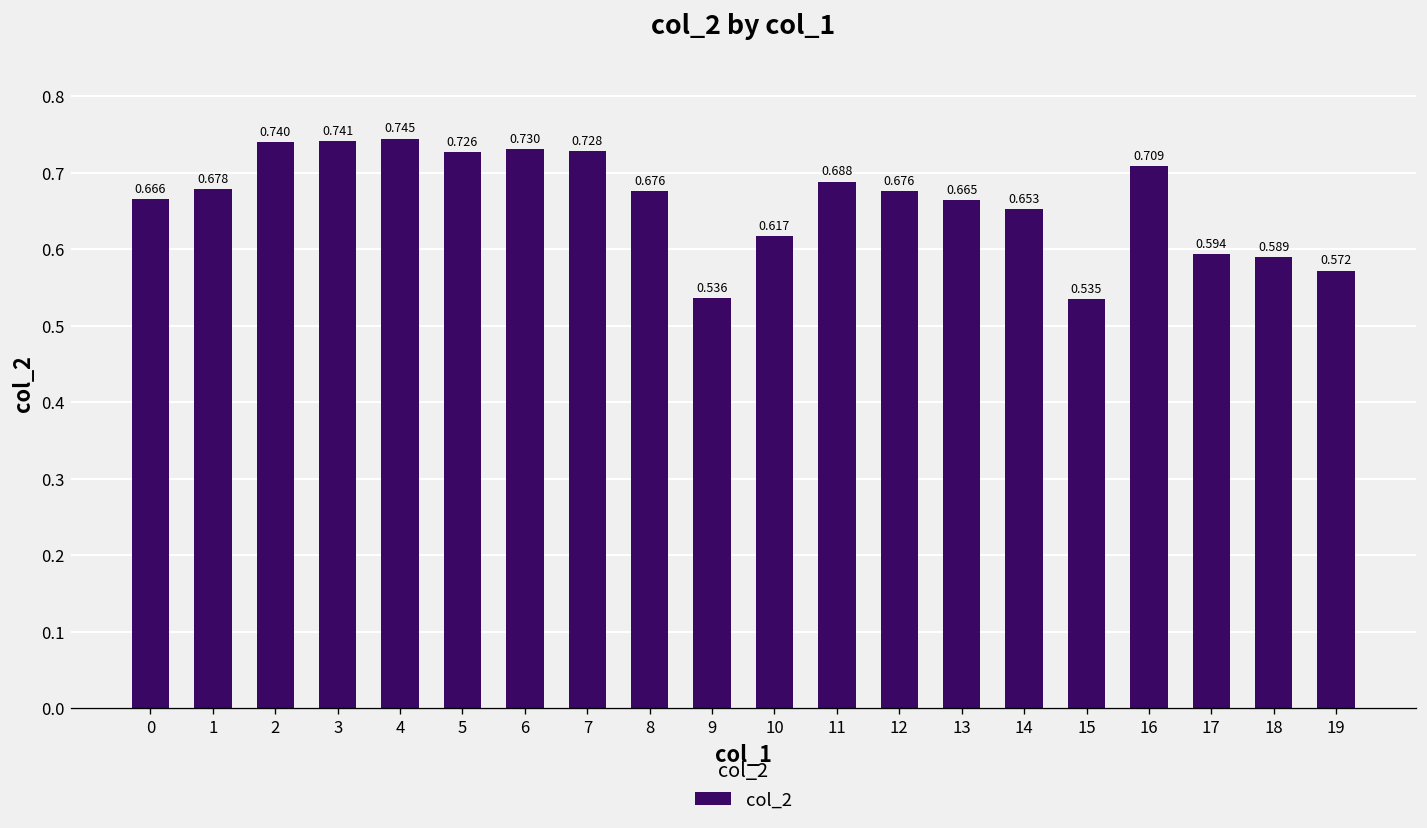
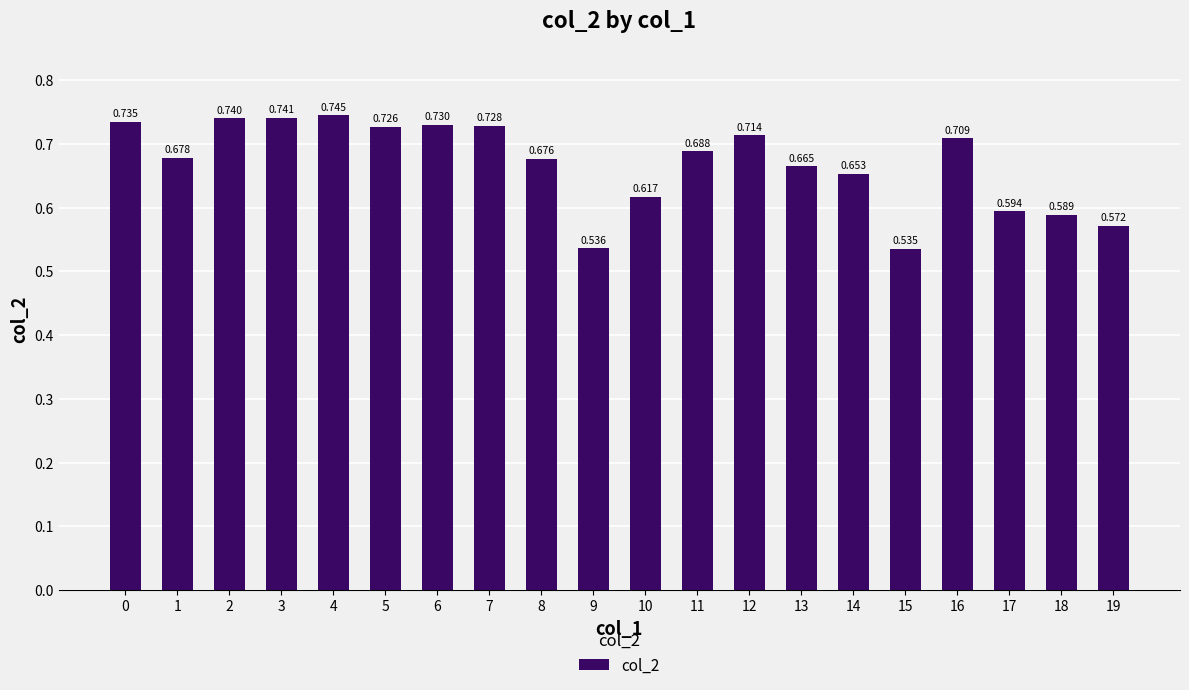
  {
-   "0": 0.666,
+   "0": 0.735,
    "1": 0.678,
    "2": 0.740,
    "3": 0.741,
    "4": 0.745,
    "5": 0.726,
    "6": 0.730,
    "7": 0.728,
    "8": 0.676,
    "9": 0.536,
    "10": 0.617,
    "11": 0.688,
-   "12": 0.676,
+   "12": 0.714,
    "13": 0.665,
    "14": 0.653,
    "15": 0.535,
    "16": 0.709,
    "17": 0.594,
    "18": 0.589,
    "19": 0.572
  }
